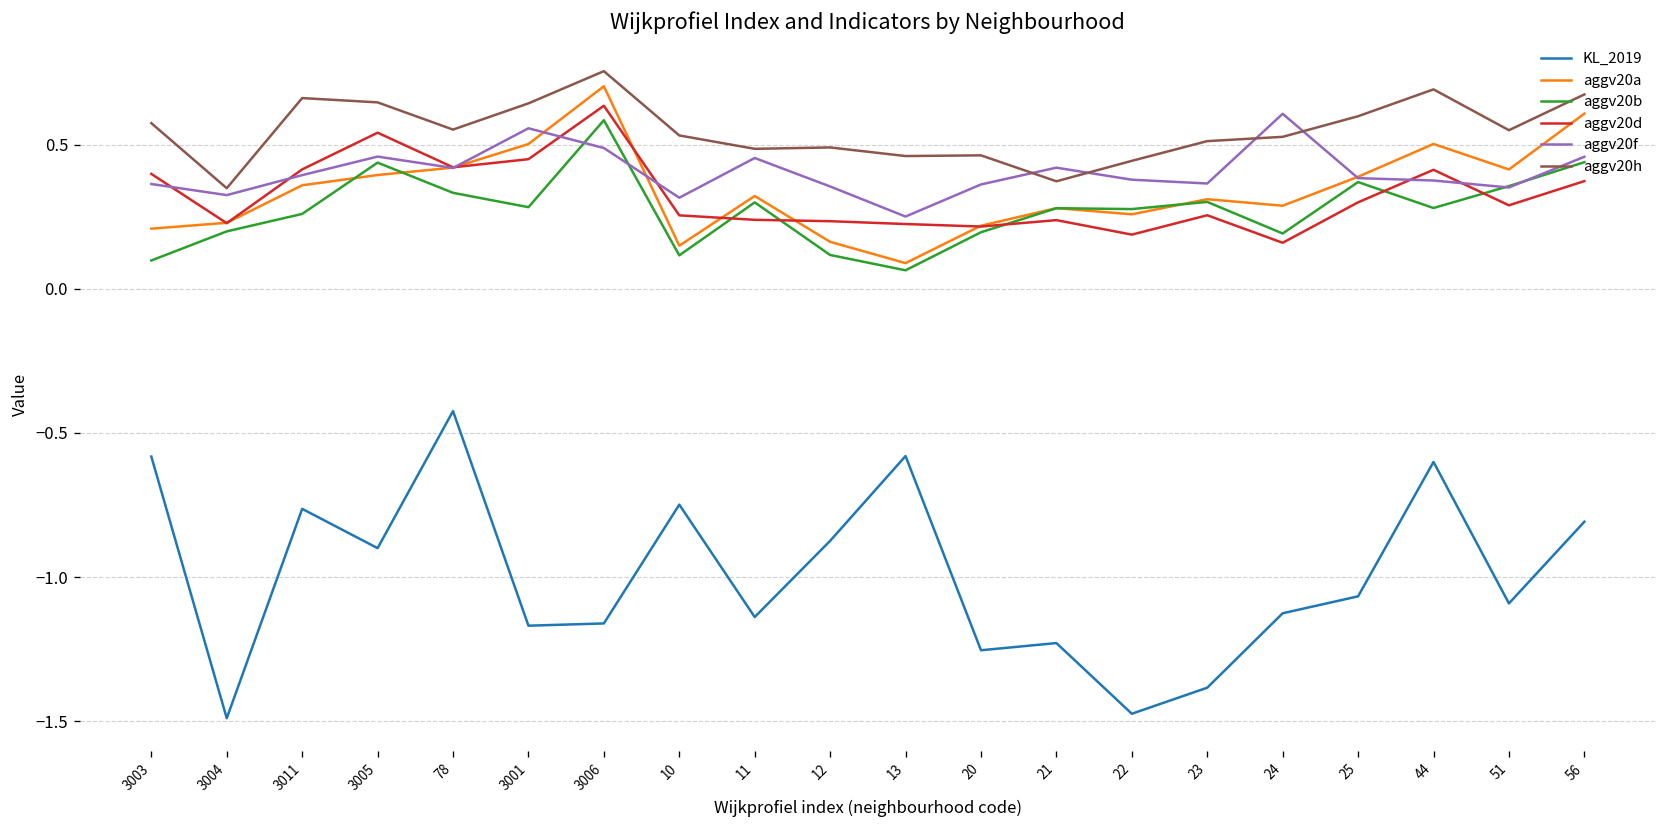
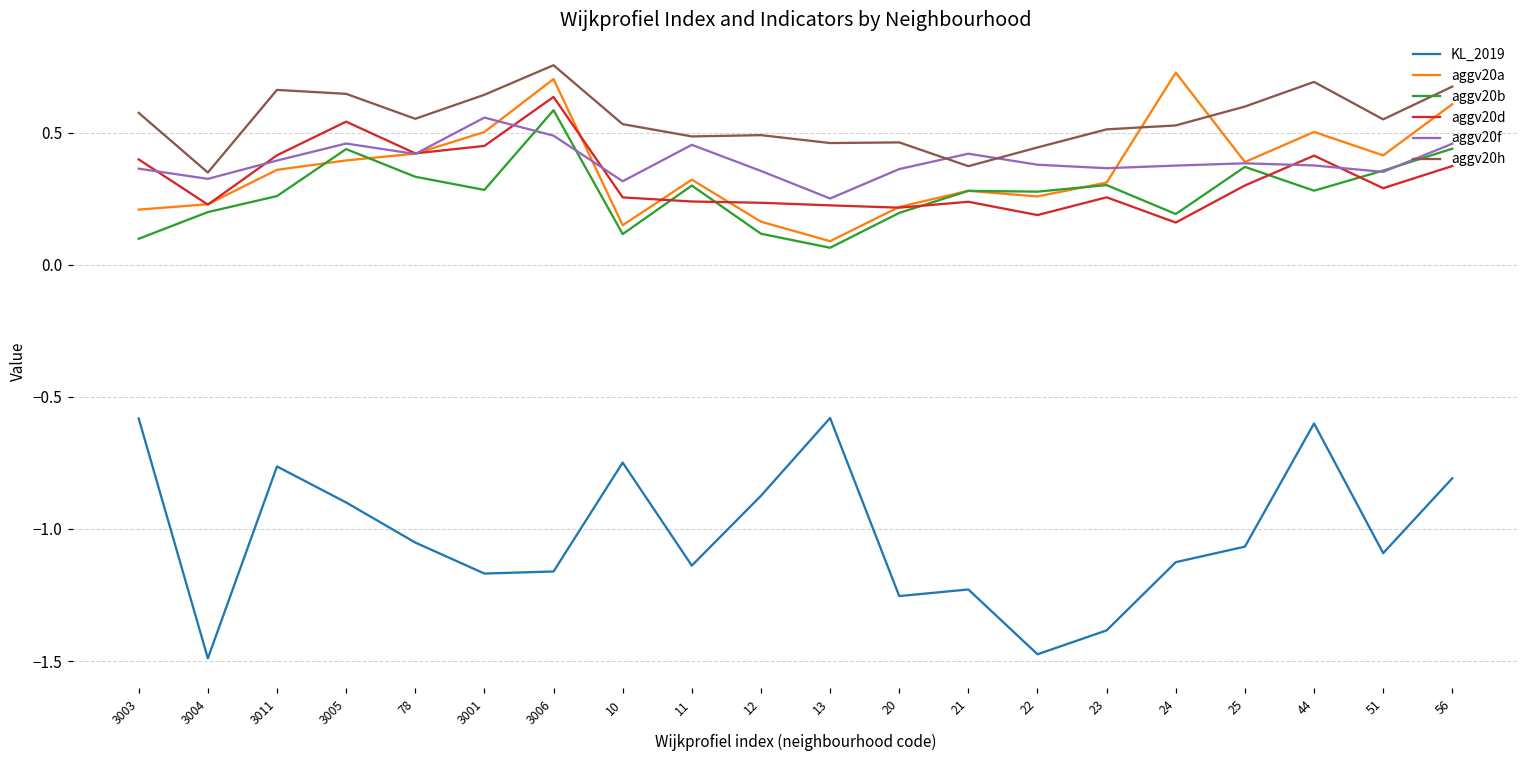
  {
    "KL_2019": {
      "3003": -0.58,
      "3004": -1.49,
      "3011": -0.76,
      "3005": -0.90,
-     "78": -0.42,
+     "78": -1.05,
      "3001": -1.17,
      "3006": -1.16,
      "10": -0.75,
      "11": -1.14,
      "12": -0.87,
      "13": -0.58,
      "20": -1.25,
      "21": -1.23,
      "22": -1.47,
      "23": -1.38,
      "24": -1.13,
      "25": -1.07,
      "44": -0.60,
      "51": -1.09,
      "56": -0.81
    },
    "aggv20a": {
      "3003": 0.21,
      "3011": 0.36,
      "3005": 0.39,
      "3001": 0.50,
      "3006": 0.70,
      "10": 0.15,
      "11": 0.32,
      "12": 0.16,
      "13": 0.09,
      "22": 0.26,
-     "24": 0.29,
+     "24": 0.73,
      "44": 0.50,
      "51": 0.41,
      "56": 0.61
    },
    "aggv20b": {
      "3003": 0.10,
      "3004": 0.20,
      "3011": 0.26,
      "3005": 0.44,
      "78": 0.33,
      "3001": 0.28,
      "3006": 0.58,
      "10": 0.12,
      "11": 0.30,
      "12": 0.12,
      "13": 0.06,
      "20": 0.20,
      "22": 0.28,
      "24": 0.19,
      "25": 0.37,
      "44": 0.28,
      "56": 0.44
    },
    "aggv20d": {
      "3003": 0.40,
      "3011": 0.41,
      "3005": 0.54,
      "3001": 0.45,
      "3006": 0.64,
      "10": 0.25,
      "11": 0.24,
      "12": 0.23,
      "13": 0.22,
      "21": 0.24,
      "22": 0.19,
      "23": 0.26,
      "24": 0.16,
      "25": 0.30,
      "44": 0.41,
      "51": 0.29,
      "56": 0.37
    },
    "aggv20f": {
      "3003": 0.36,
      "3004": 0.33,
      "3011": 0.39,
      "3005": 0.46,
      "3001": 0.56,
      "3006": 0.49,
      "10": 0.32,
      "11": 0.45,
      "12": 0.36,
      "13": 0.25,
      "20": 0.36,
      "21": 0.42,
      "22": 0.38,
      "23": 0.37,
-     "24": 0.61,
+     "24": 0.38,
      "44": 0.38,
      "56": 0.46
    },
    "aggv20h": {
      "3003": 0.57,
      "3004": 0.35,
      "3011": 0.66,
      "3005": 0.65,
      "78": 0.55,
      "3001": 0.64,
      "3006": 0.76,
      "10": 0.53,
      "11": 0.49,
      "12": 0.49,
      "13": 0.46,
      "20": 0.46,
      "21": 0.37,
      "22": 0.44,
      "23": 0.51,
      "24": 0.53,
      "25": 0.60,
      "44": 0.69,
      "51": 0.55,
      "56": 0.67
    }
  }
